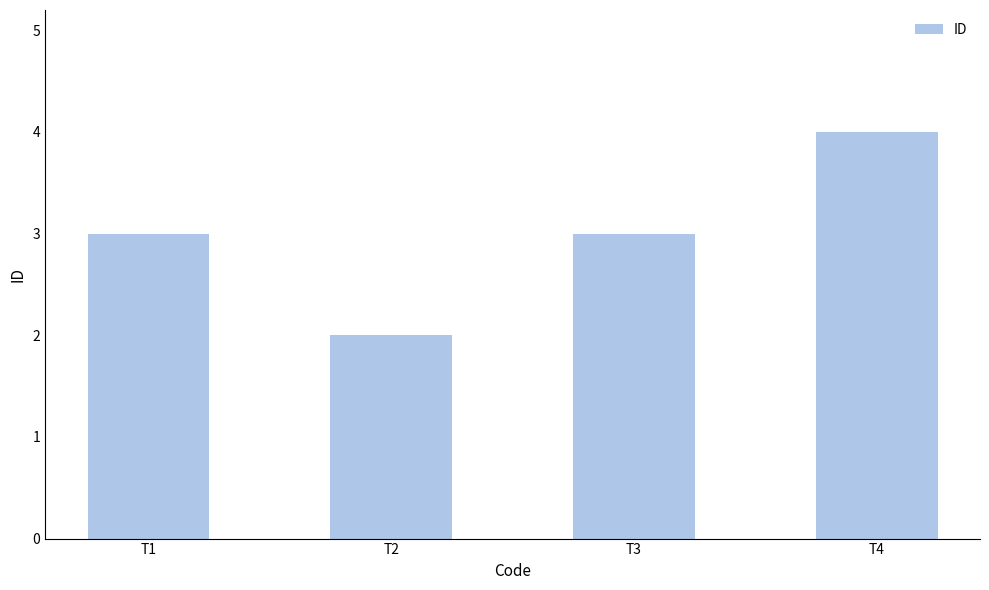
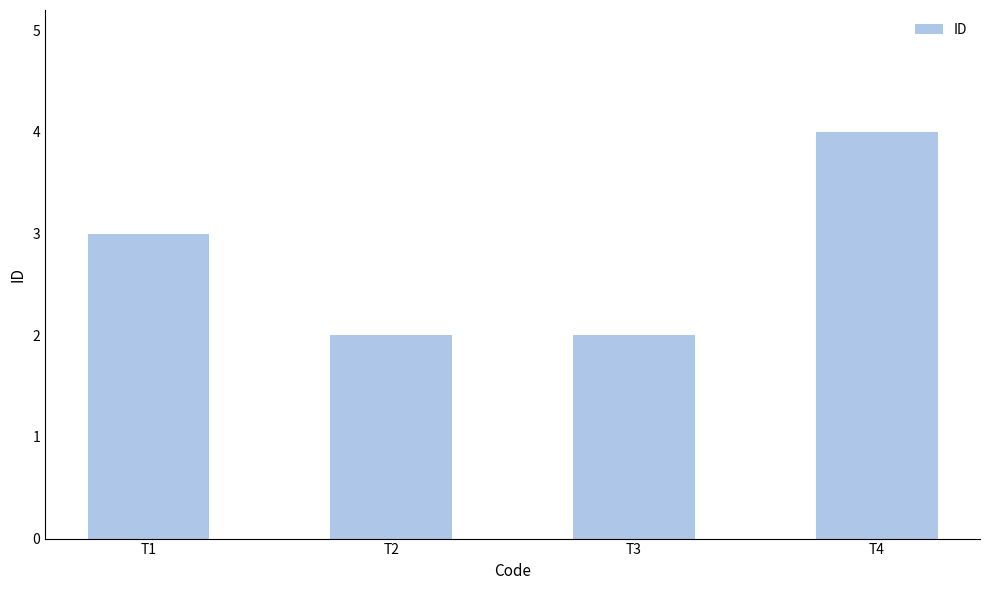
  {
    "T1": 3,
    "T2": 2,
-   "T3": 3,
+   "T3": 2,
    "T4": 4
  }
